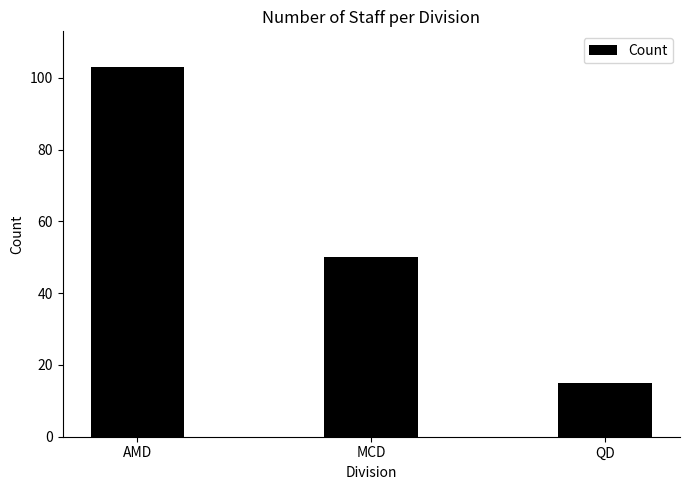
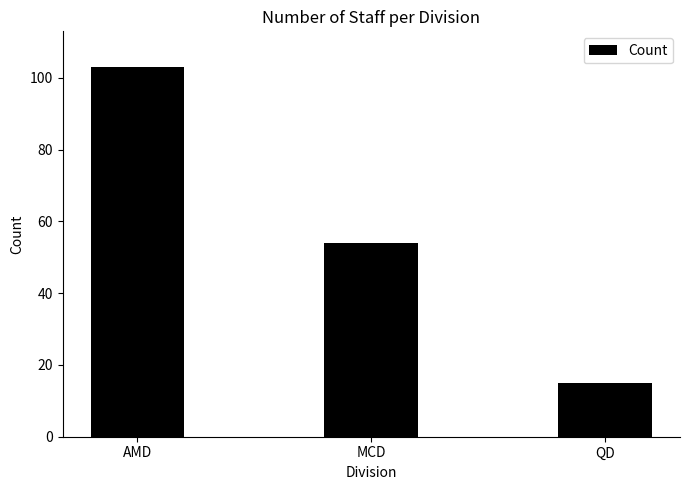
  {
    "AMD": 103,
-   "MCD": 50,
+   "MCD": 54,
    "QD": 15
  }
